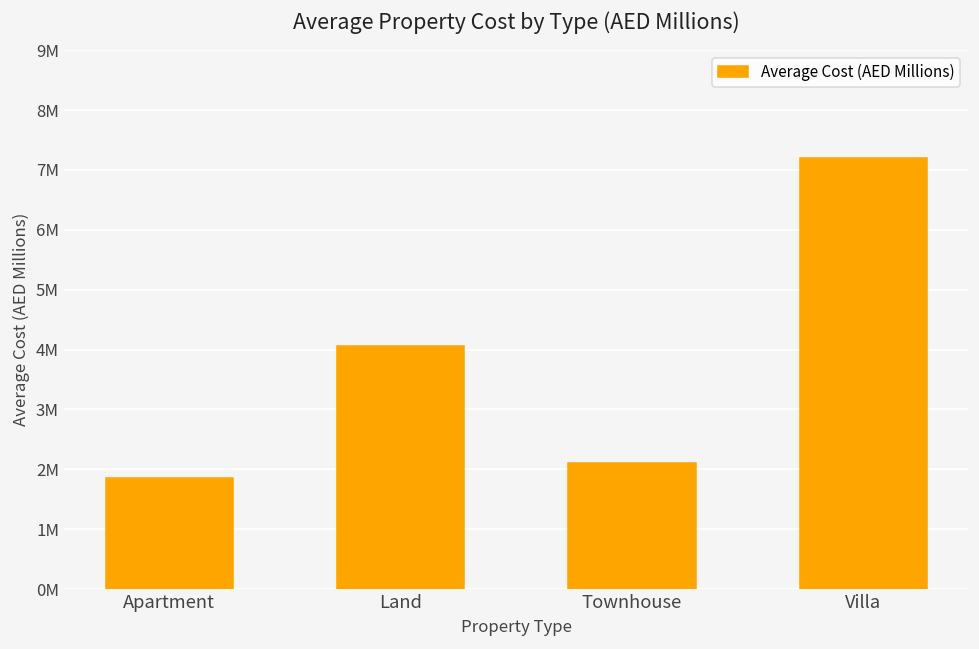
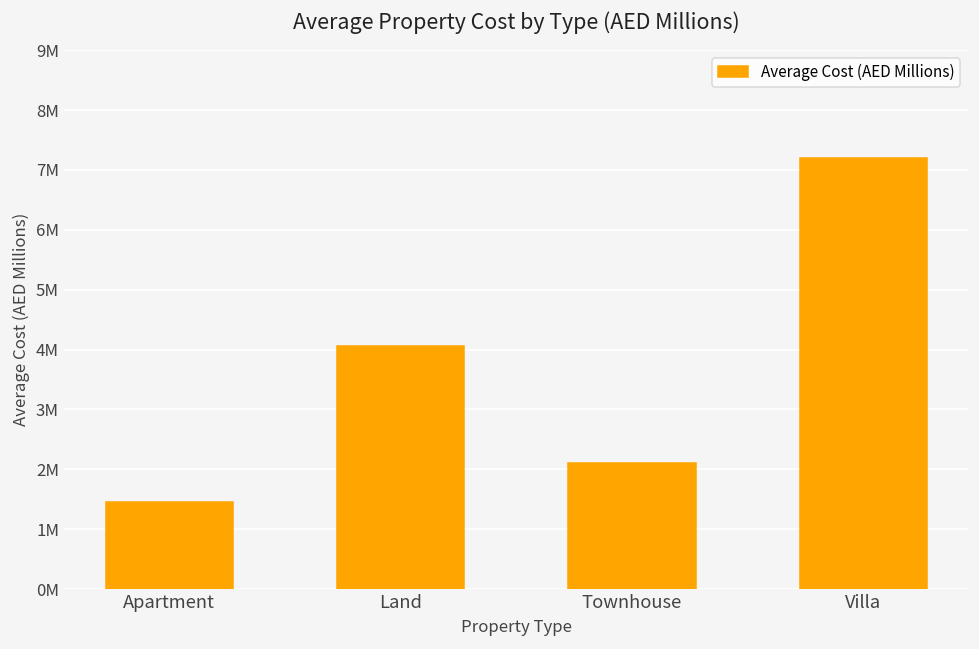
  {
-   "Apartment": 1900000,
+   "Apartment": 1500000,
    "Land": 4100000,
    "Townhouse": 2100000,
    "Villa": 7200000
  }
